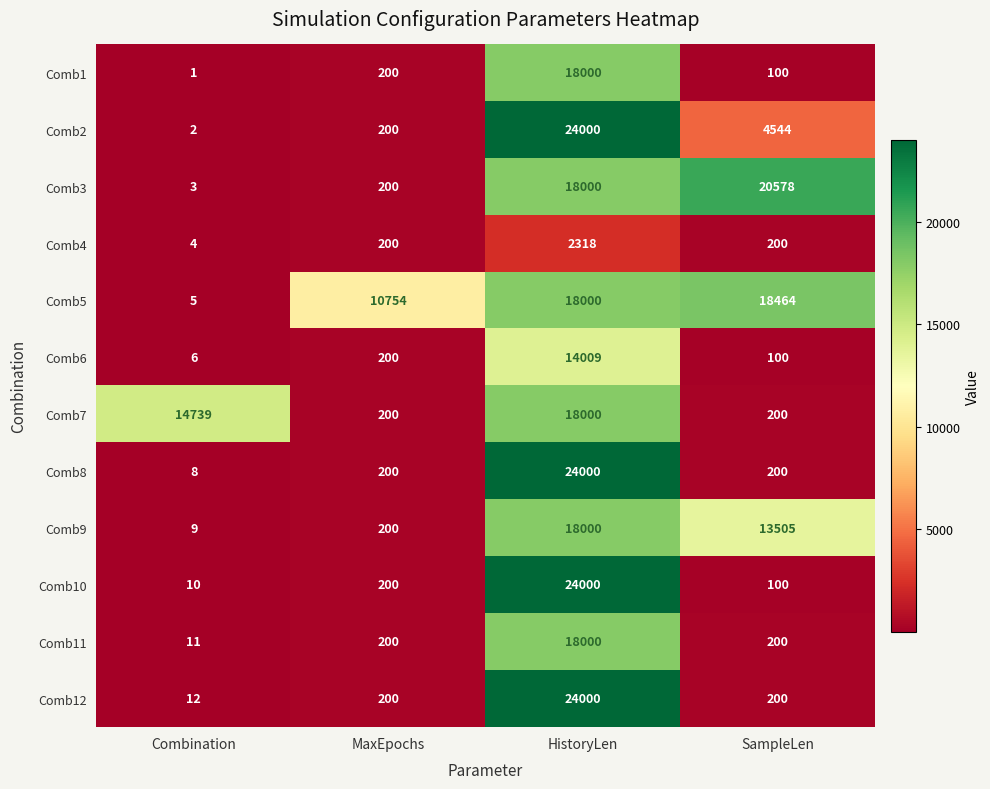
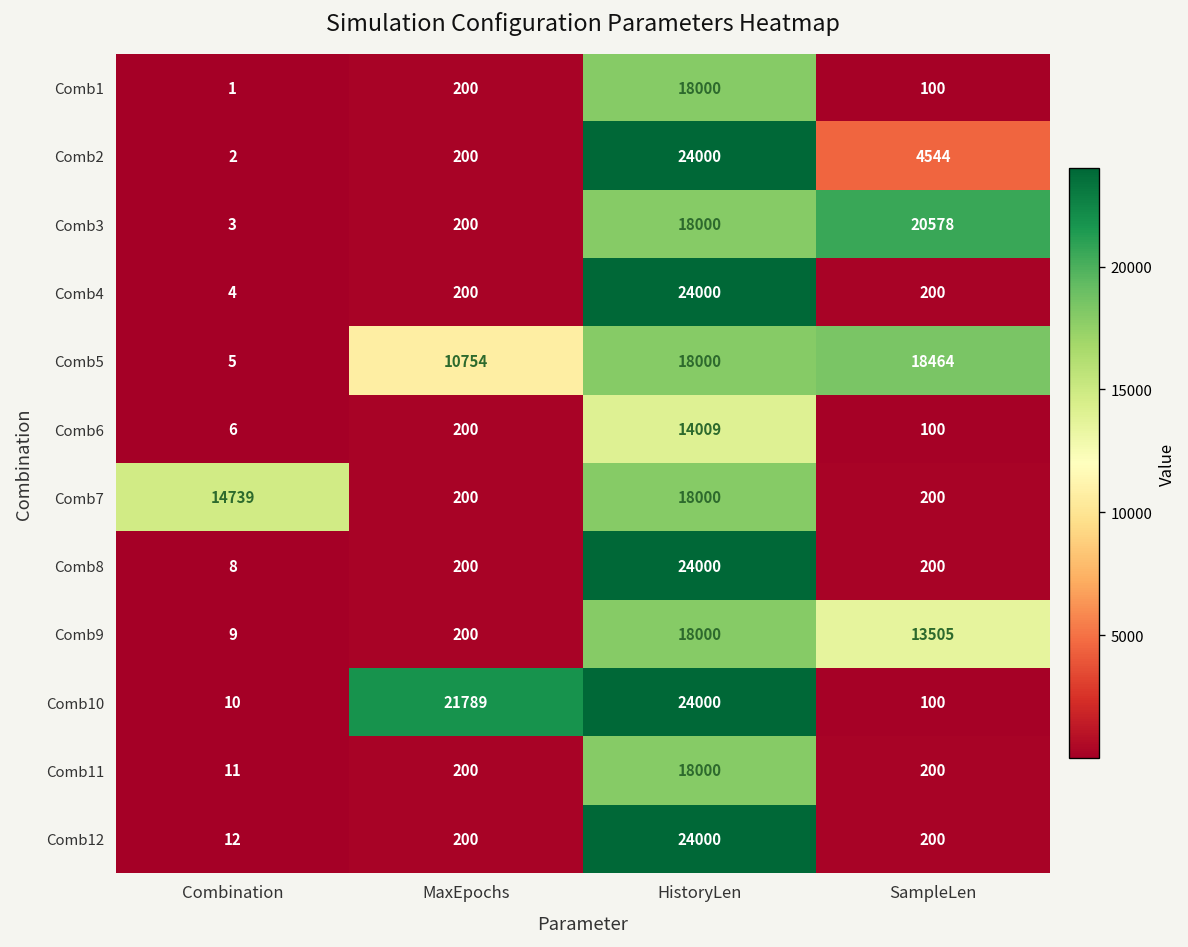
  {
    "Comb1": {
      "Combination": 1,
      "MaxEpochs": 200,
      "HistoryLen": 18000,
      "SampleLen": 100
    },
    "Comb2": {
      "Combination": 2,
      "MaxEpochs": 200,
      "HistoryLen": 24000,
      "SampleLen": 4544
    },
    "Comb3": {
      "Combination": 3,
      "MaxEpochs": 200,
      "HistoryLen": 18000,
      "SampleLen": 20578
    },
    "Comb4": {
      "Combination": 4,
      "MaxEpochs": 200,
-     "HistoryLen": 2318,
+     "HistoryLen": 24000,
      "SampleLen": 200
    },
    "Comb5": {
      "Combination": 5,
      "MaxEpochs": 10754,
      "HistoryLen": 18000,
      "SampleLen": 18464
    },
    "Comb6": {
      "Combination": 6,
      "MaxEpochs": 200,
      "HistoryLen": 14009,
      "SampleLen": 100
    },
    "Comb7": {
      "Combination": 14739,
      "MaxEpochs": 200,
      "HistoryLen": 18000,
      "SampleLen": 200
    },
    "Comb8": {
      "Combination": 8,
      "MaxEpochs": 200,
      "HistoryLen": 24000,
      "SampleLen": 200
    },
    "Comb9": {
      "Combination": 9,
      "MaxEpochs": 200,
      "HistoryLen": 18000,
      "SampleLen": 13505
    },
    "Comb10": {
      "Combination": 10,
-     "MaxEpochs": 200,
+     "MaxEpochs": 21789,
      "HistoryLen": 24000,
      "SampleLen": 100
    },
    "Comb11": {
      "Combination": 11,
      "MaxEpochs": 200,
      "HistoryLen": 18000,
      "SampleLen": 200
    },
    "Comb12": {
      "Combination": 12,
      "MaxEpochs": 200,
      "HistoryLen": 24000,
      "SampleLen": 200
    }
  }
